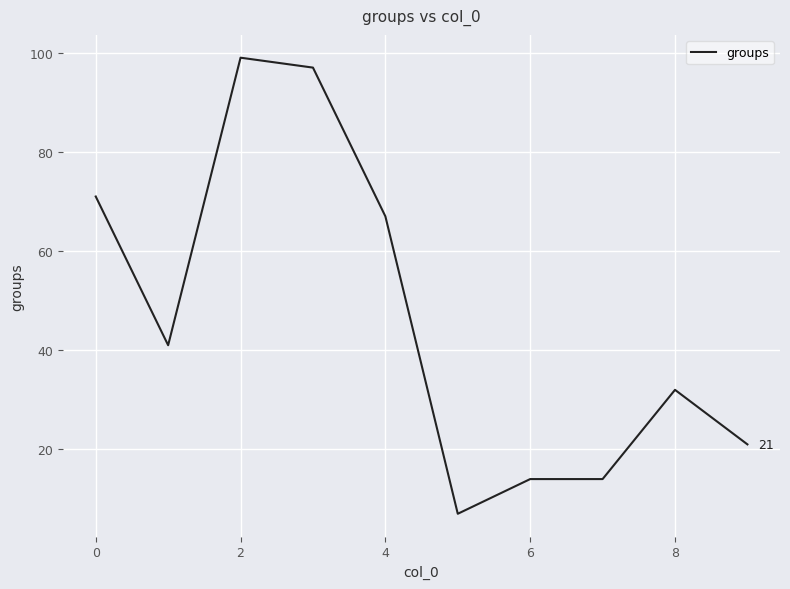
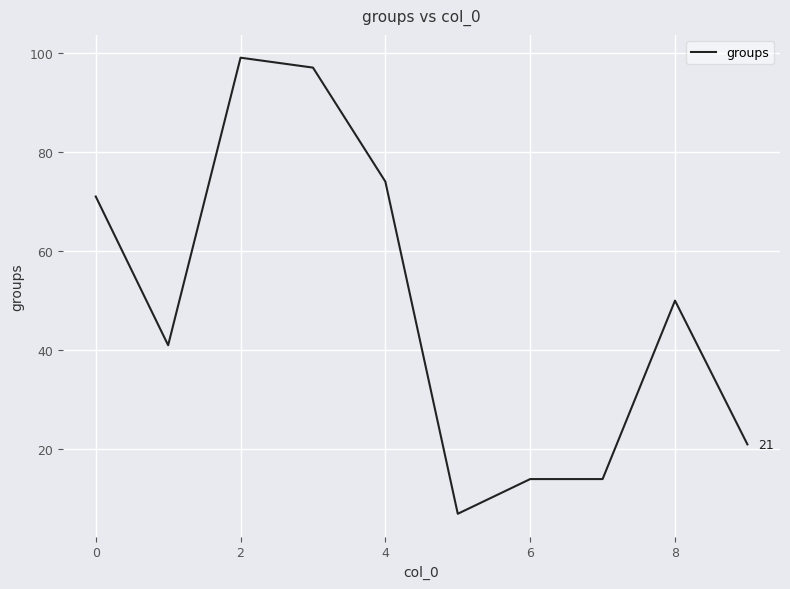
  {
    "0": 71,
    "2": 99,
-   "4": 67,
+   "4": 74,
    "6": 14,
-   "8": 32
+   "8": 50
  }
